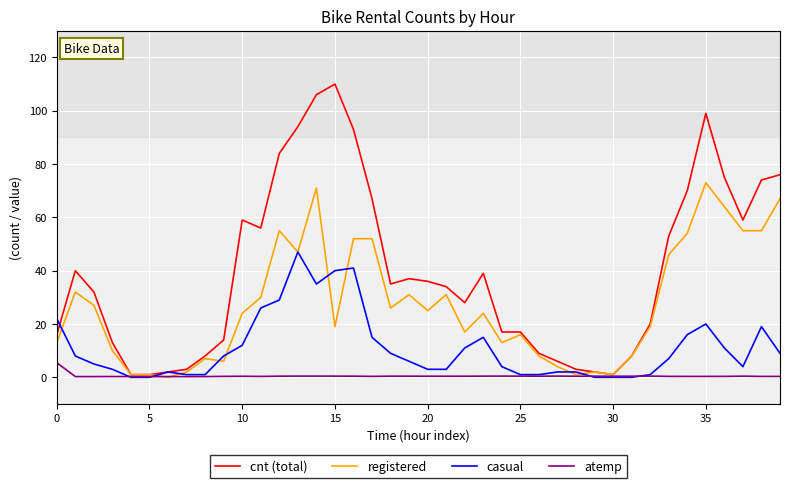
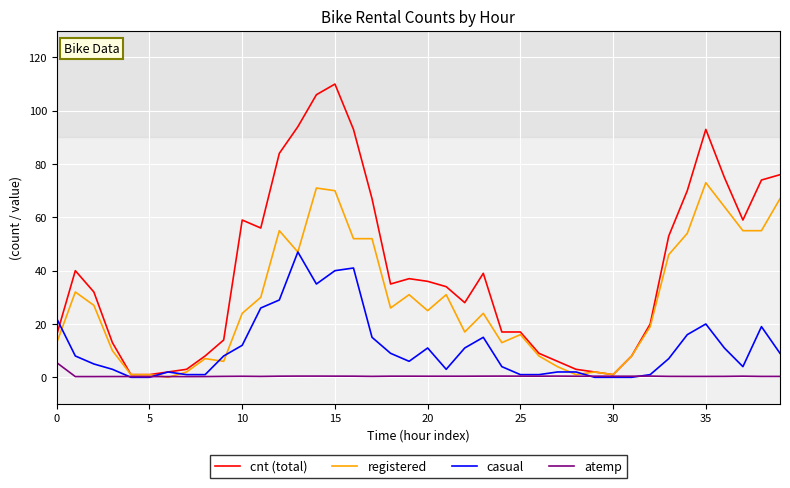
  {
    "cnt (total)": {
      "0": 16,
      "10": 59,
      "15": 110,
      "20": 36,
      "25": 17,
-     "35": 99
+     "35": 93
    },
    "registered": {
      "0": 13,
      "10": 24,
-     "15": 19,
+     "15": 70,
      "20": 25,
      "25": 16,
      "35": 73
    },
    "casual": {
      "0": 22,
      "10": 12,
      "15": 40,
-     "20": 3,
+     "20": 11,
      "35": 20
    },
    "atemp": {
      "0": 5,
      "10": 0,
      "15": 0,
      "20": 0,
      "35": 0
    }
  }
